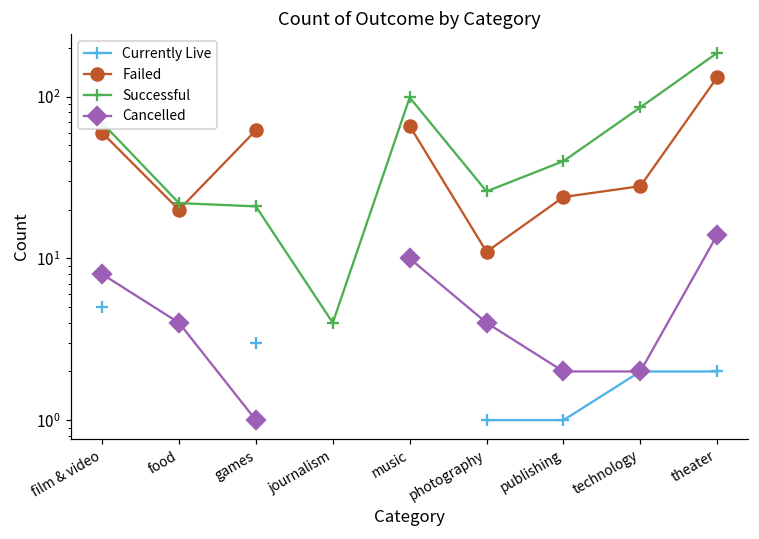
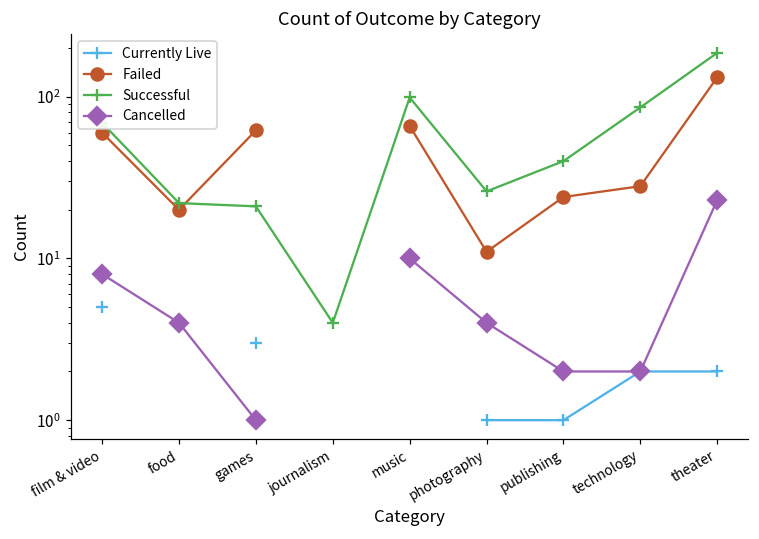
  {
    "Currently Live": {
      "film & video": 5,
      "games": 3,
      "photography": 1,
      "publishing": 1,
      "theater": 2
    },
    "Failed": {
      "film & video": 60,
      "food": 20,
      "games": 62,
      "music": 70,
      "photography": 11,
      "publishing": 24,
      "technology": 28,
      "theater": 130
    },
    "Successful": {
      "food": 22,
      "games": 21,
      "journalism": 4,
      "music": 100,
      "photography": 26,
      "publishing": 40,
      "technology": 90,
      "theater": 190
    },
    "Cancelled": {
      "film & video": 8,
      "food": 4,
      "games": 1,
      "music": 10,
      "photography": 4,
      "publishing": 2,
-     "theater": 14
+     "theater": 23
    }
  }
